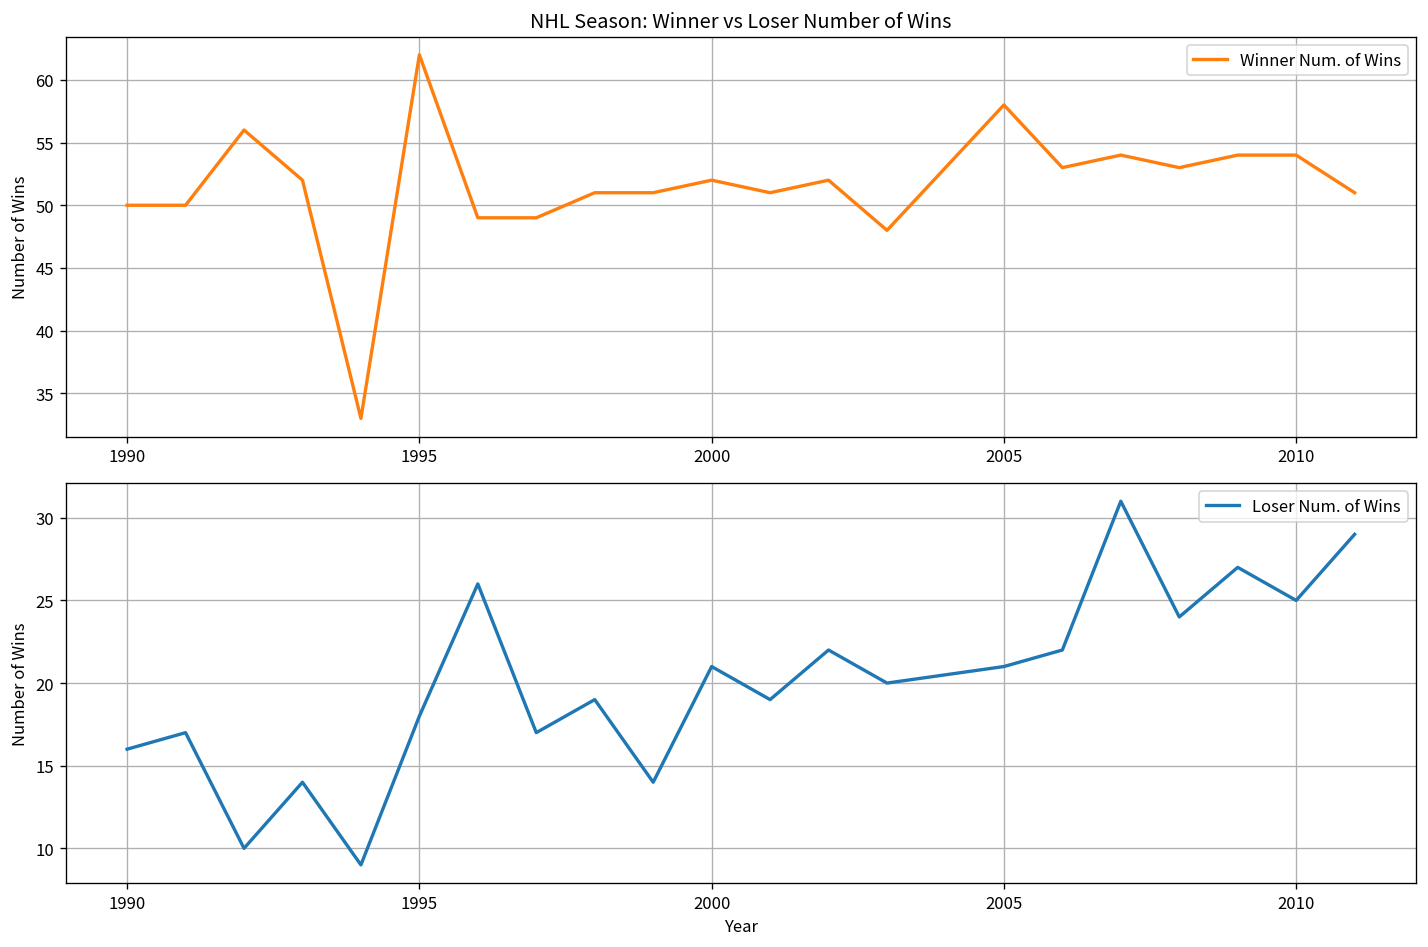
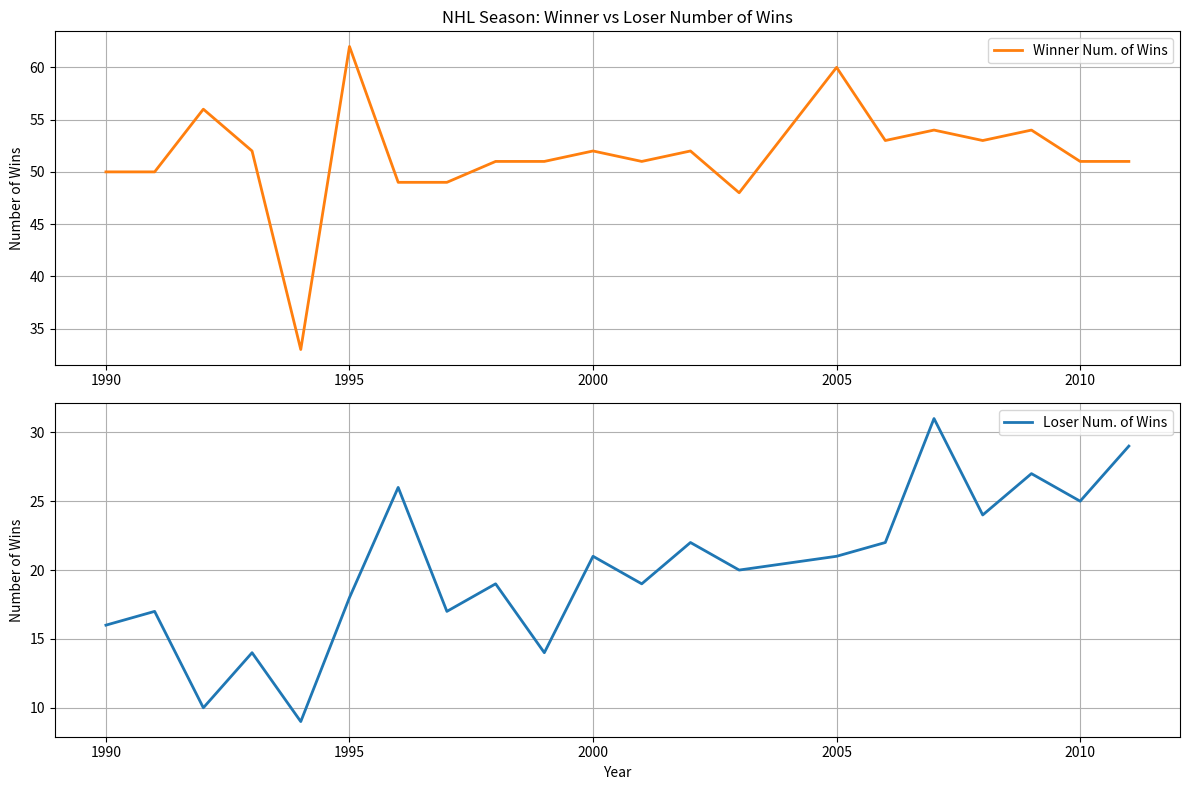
  {
    "NHL Season: Winner vs Loser Number of Wins": {
      "1990": 50,
      "1995": 62,
      "2000": 52,
-     "2005": 58,
-     "2010": 54
+     "2005": 60,
+     "2010": 51
    }
  }
